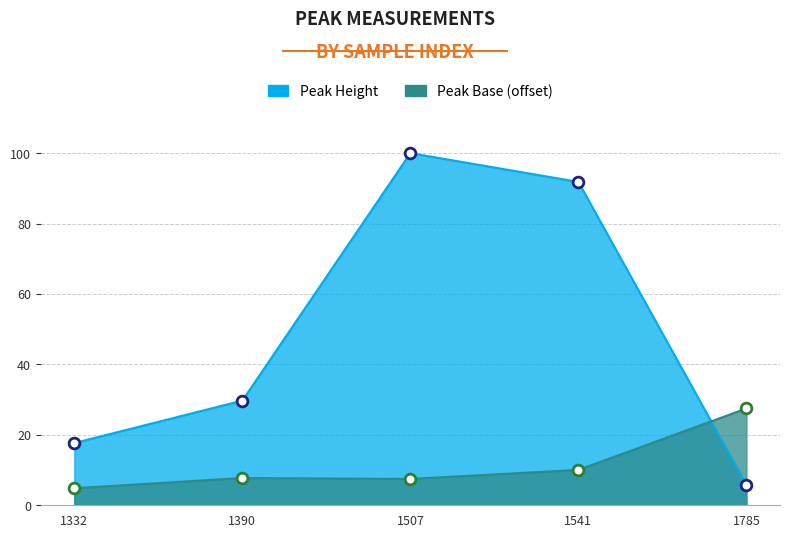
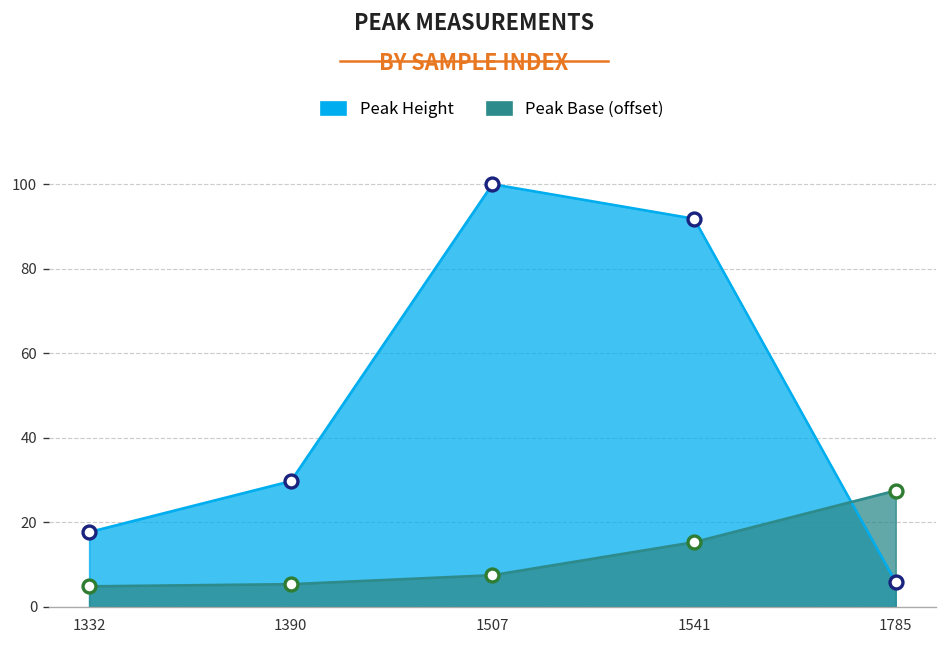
  {
    "Peak Height": {
      "1332": 18,
      "1390": 30,
      "1507": 100,
      "1541": 92,
      "1785": 6
    },
    "Peak Base (offset)": {
      "1332": 5,
-     "1390": 8,
+     "1390": 5,
      "1507": 7,
-     "1541": 10,
+     "1541": 15,
      "1785": 27
    }
  }
